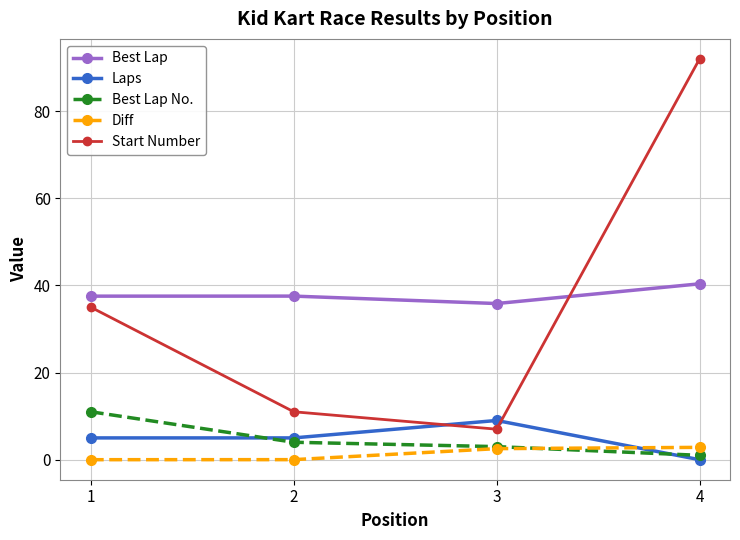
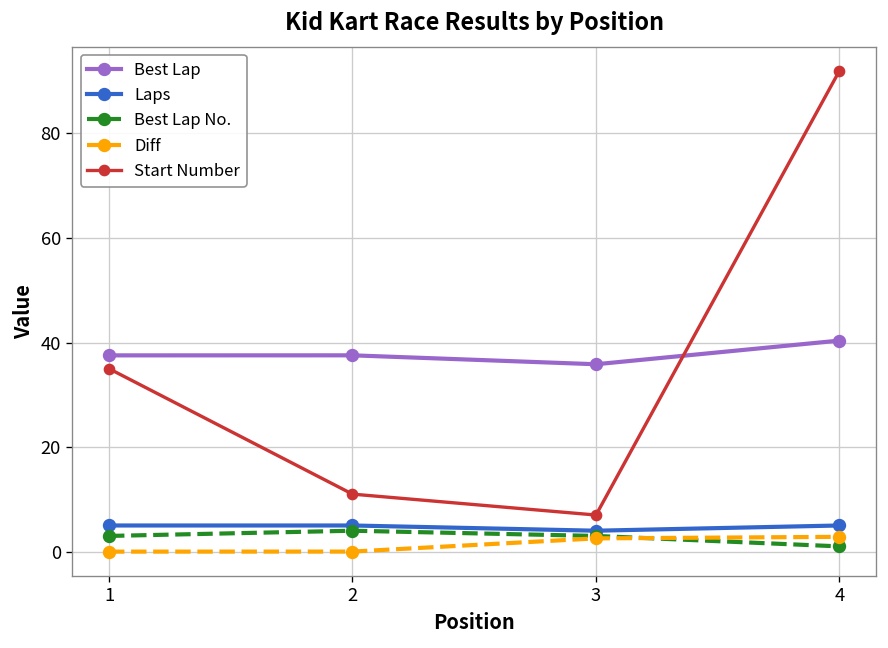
  {
    "Best Lap": {
      "1": 38,
      "2": 38,
      "3": 36,
      "4": 40
    },
    "Laps": {
      "1": 5,
      "2": 5,
-     "3": 9,
-     "4": 0
+     "3": 4,
+     "4": 5
    },
    "Best Lap No.": {
-     "1": 11,
+     "1": 3,
      "2": 4,
      "4": 1
    },
    "Diff": {
      "1": 0,
      "2": 0,
      "4": 3
    },
    "Start Number": {
      "1": 35,
      "2": 11,
      "3": 7,
      "4": 92
    }
  }
